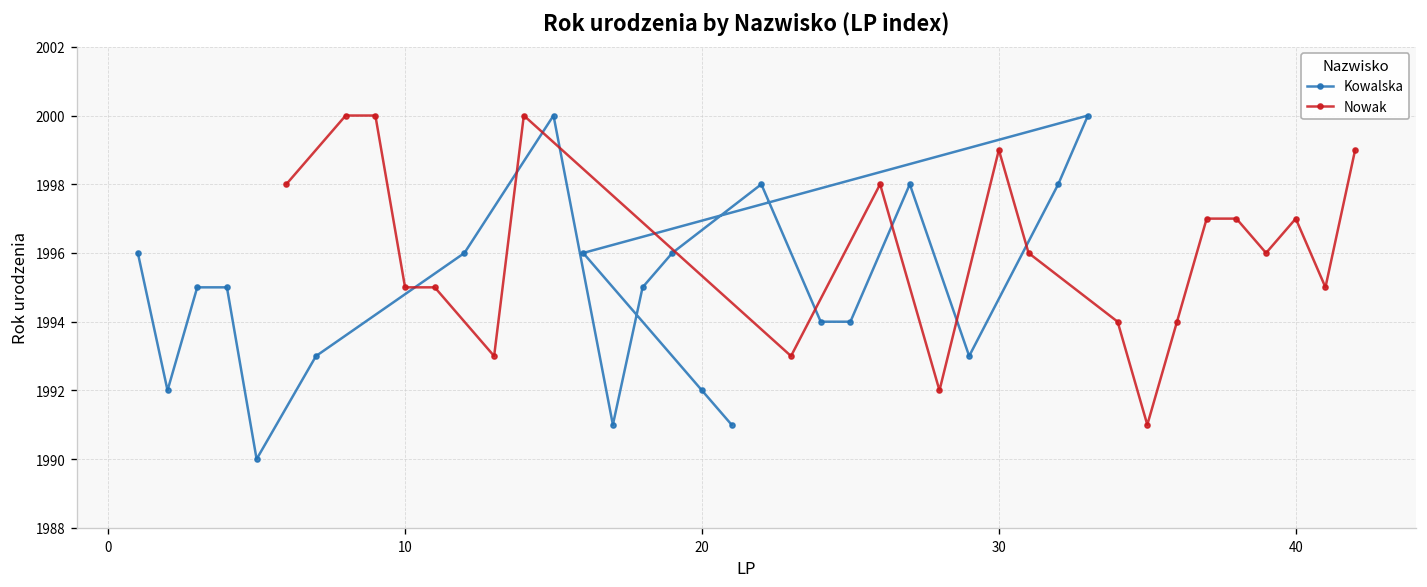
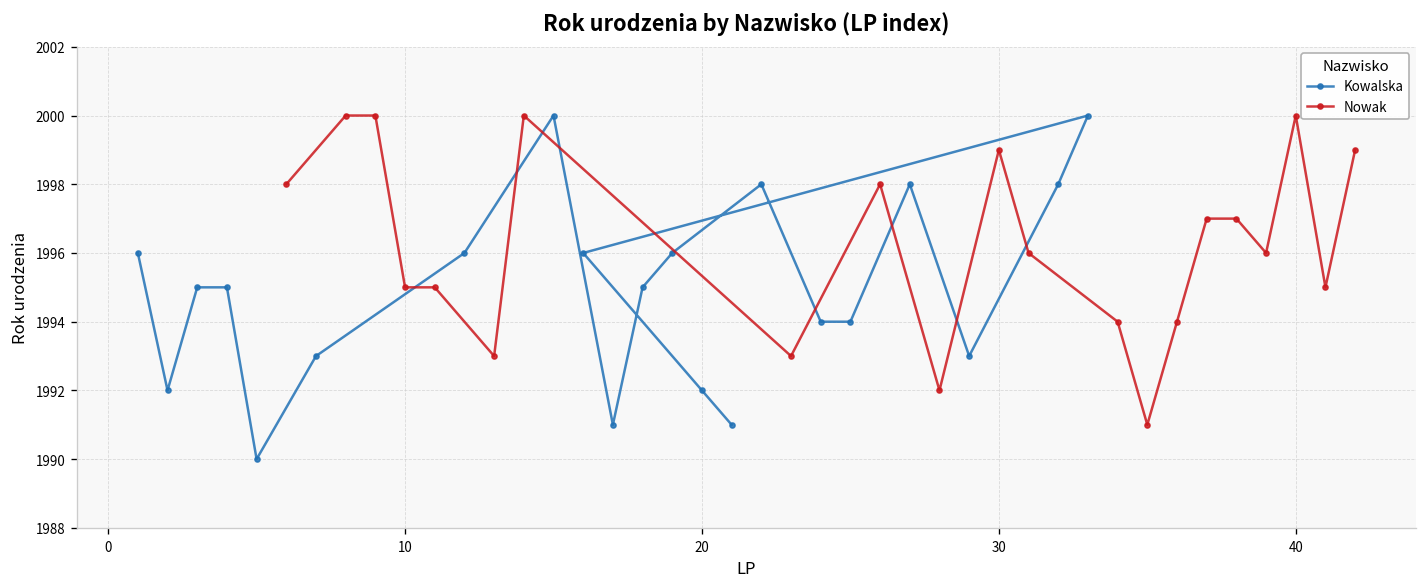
  {
    "Nowak": {
      "10": 1995,
      "30": 1999,
-     "40": 1997
+     "40": 2000
    }
  }
